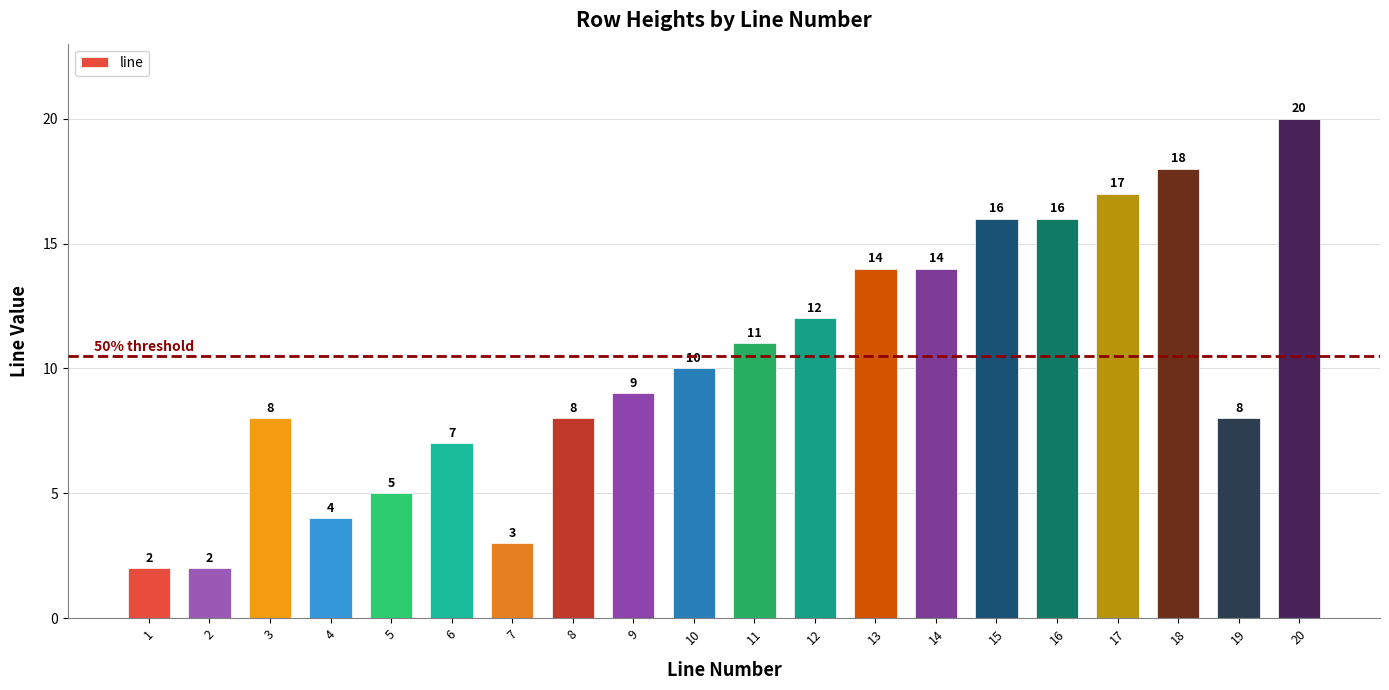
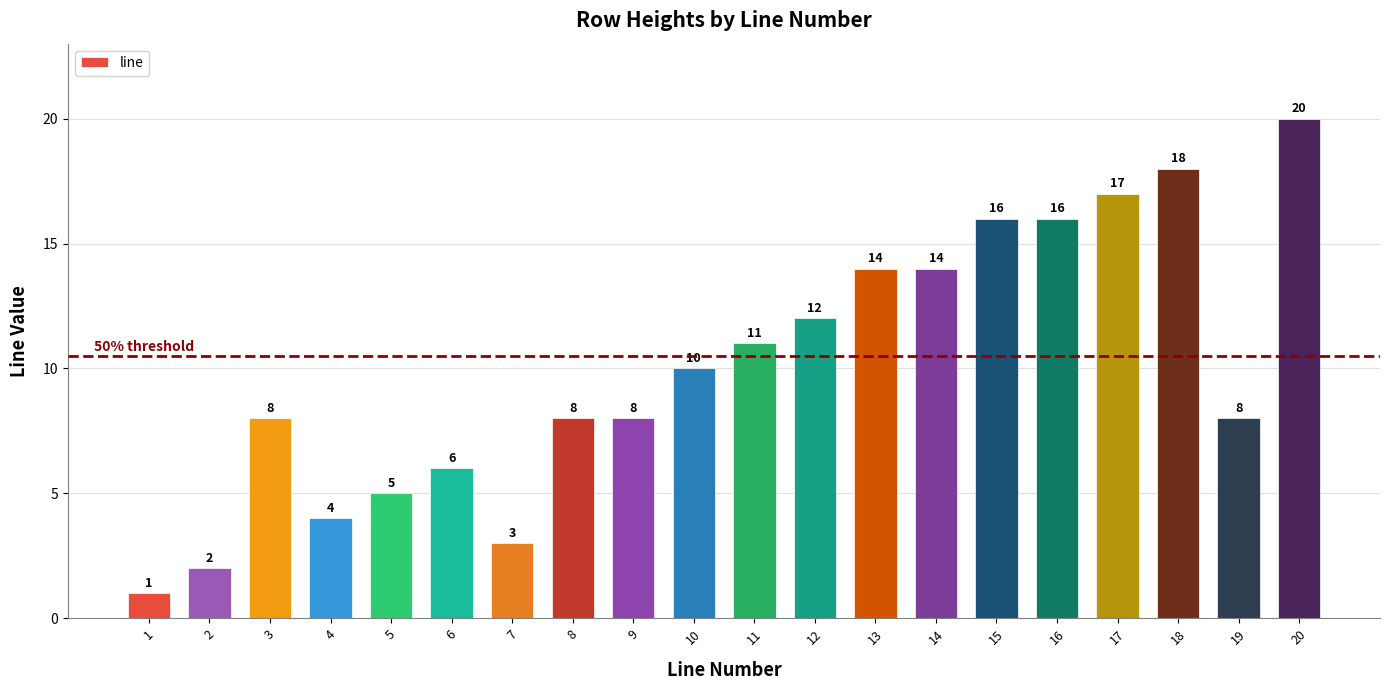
  {
-   "1": 2,
+   "1": 1,
    "2": 2,
    "3": 8,
    "4": 4,
    "5": 5,
-   "6": 7,
+   "6": 6,
    "7": 3,
    "8": 8,
-   "9": 9,
+   "9": 8,
    "10": 10,
    "11": 11,
    "12": 12,
    "13": 14,
    "14": 14,
    "15": 16,
    "16": 16,
    "17": 17,
    "18": 18,
    "19": 8,
    "20": 20
  }
